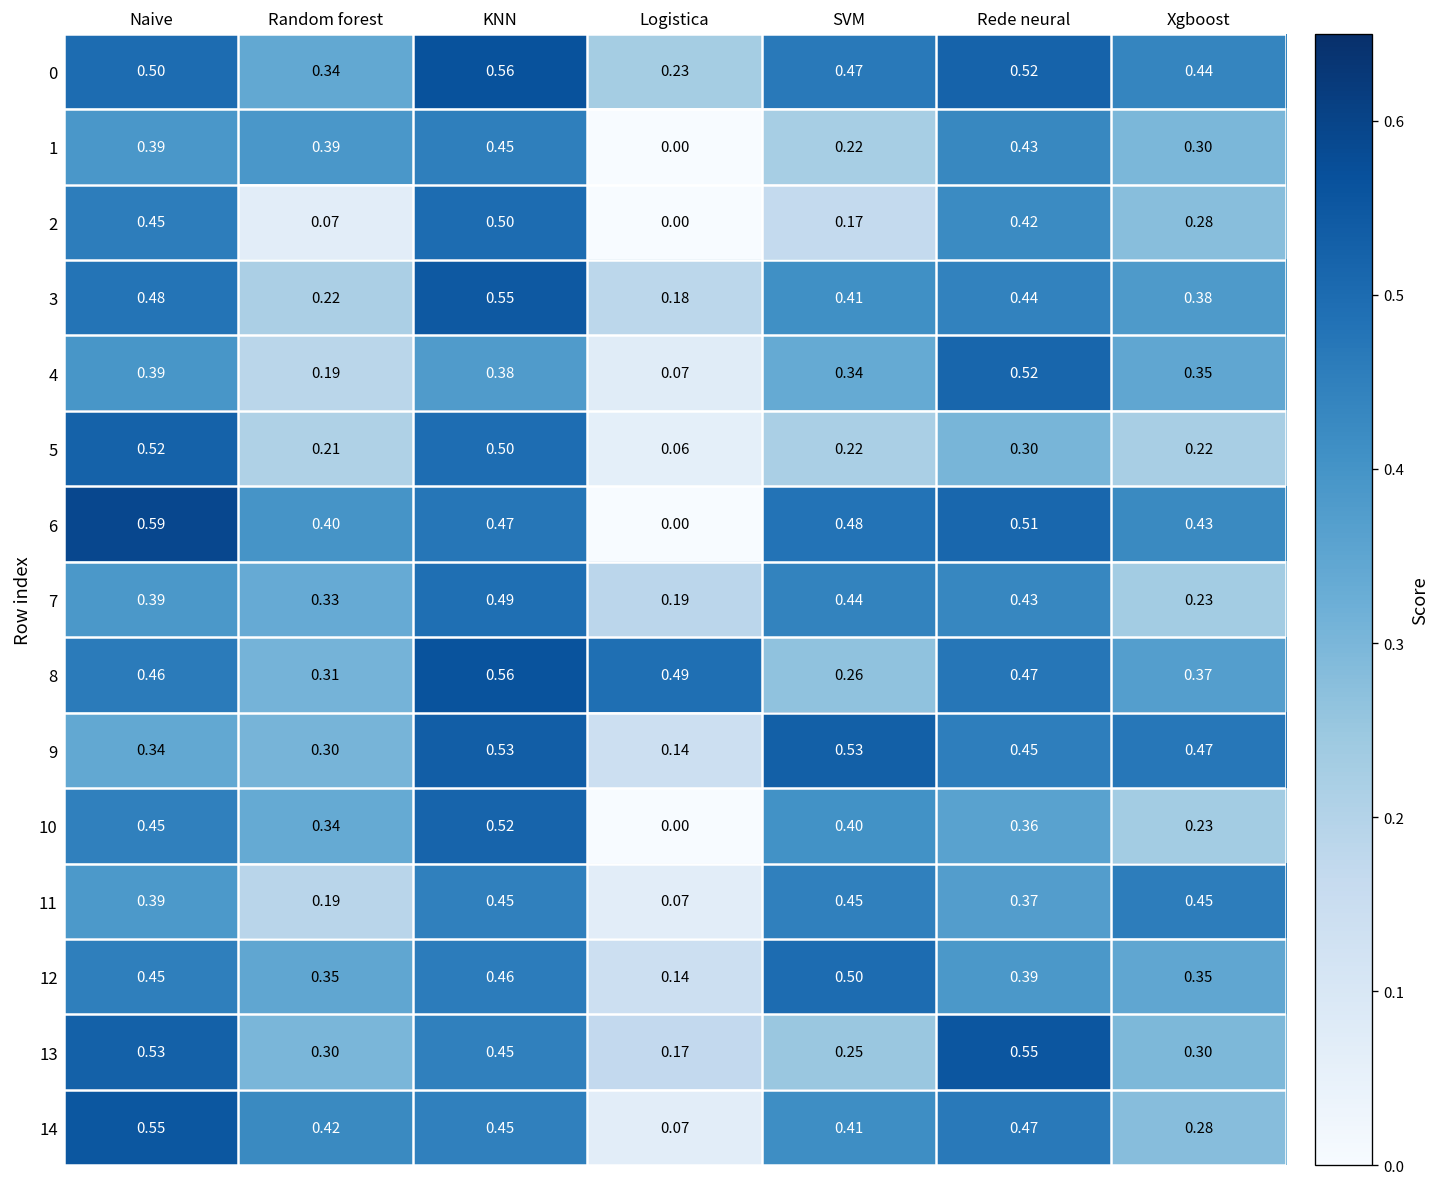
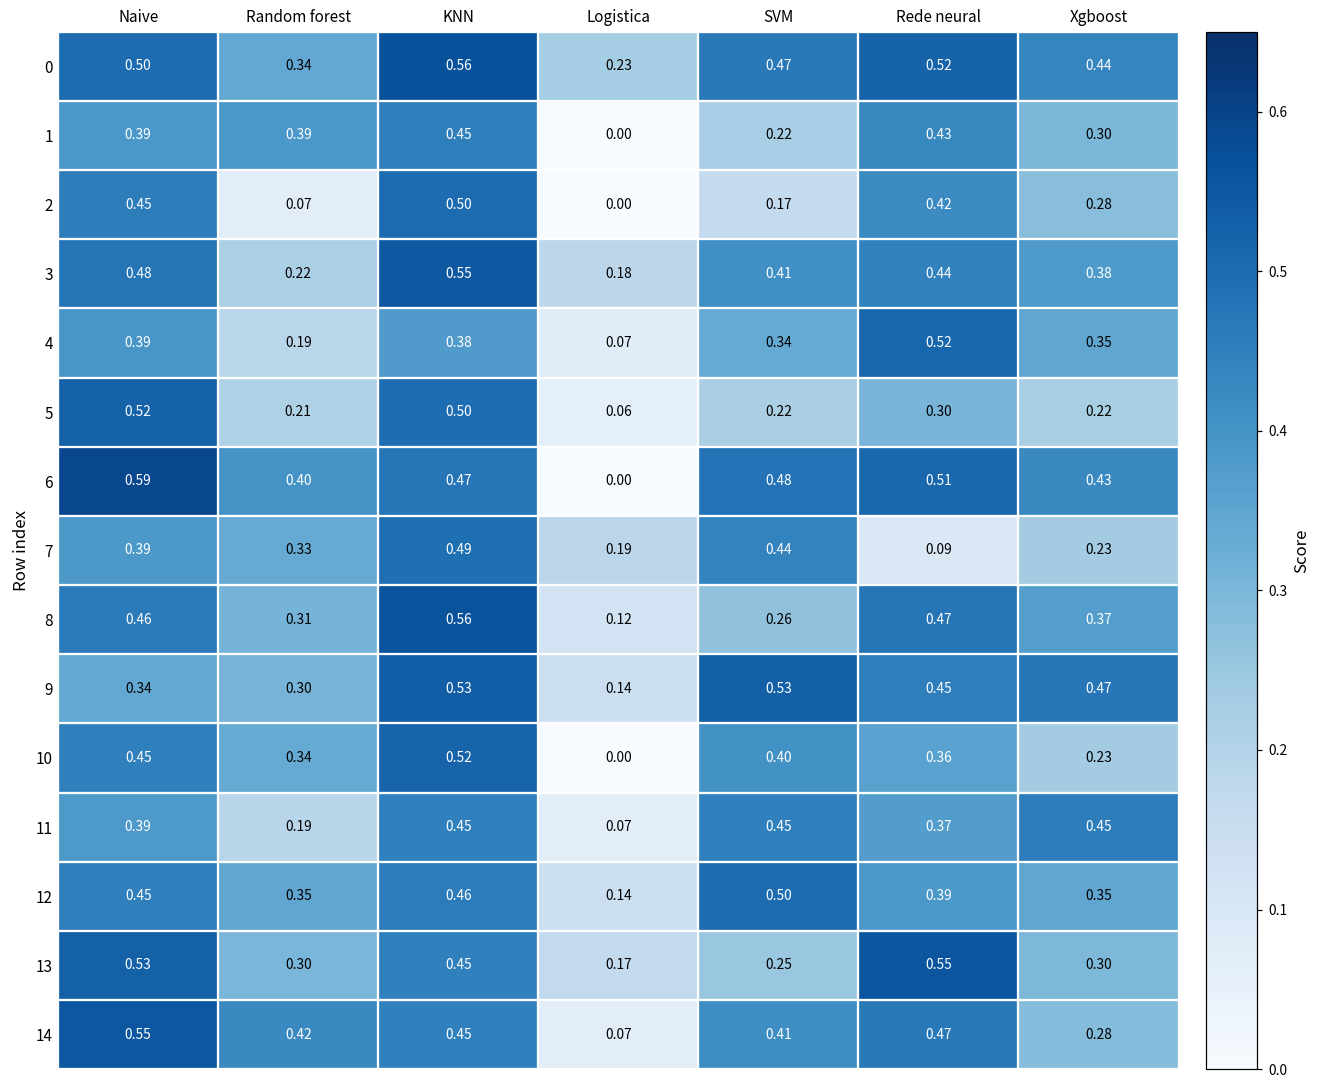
  {
    "0": {
      "Naive": 0.50,
      "Random forest": 0.34,
      "KNN": 0.56,
      "Logistica": 0.23,
      "SVM": 0.47,
      "Rede neural": 0.52,
      "Xgboost": 0.44
    },
    "1": {
      "Naive": 0.39,
      "Random forest": 0.39,
      "KNN": 0.45,
      "Logistica": 0.00,
      "SVM": 0.22,
      "Rede neural": 0.43,
      "Xgboost": 0.30
    },
    "2": {
      "Naive": 0.45,
      "Random forest": 0.07,
      "KNN": 0.50,
      "Logistica": 0.00,
      "SVM": 0.17,
      "Rede neural": 0.42,
      "Xgboost": 0.28
    },
    "3": {
      "Naive": 0.48,
      "Random forest": 0.22,
      "KNN": 0.55,
      "Logistica": 0.18,
      "SVM": 0.41,
      "Rede neural": 0.44,
      "Xgboost": 0.38
    },
    "4": {
      "Naive": 0.39,
      "Random forest": 0.19,
      "KNN": 0.38,
      "Logistica": 0.07,
      "SVM": 0.34,
      "Rede neural": 0.52,
      "Xgboost": 0.35
    },
    "5": {
      "Naive": 0.52,
      "Random forest": 0.21,
      "KNN": 0.50,
      "Logistica": 0.06,
      "SVM": 0.22,
      "Rede neural": 0.30,
      "Xgboost": 0.22
    },
    "6": {
      "Naive": 0.59,
      "Random forest": 0.40,
      "KNN": 0.47,
      "Logistica": 0.00,
      "SVM": 0.48,
      "Rede neural": 0.51,
      "Xgboost": 0.43
    },
    "7": {
      "Naive": 0.39,
      "Random forest": 0.33,
      "KNN": 0.49,
      "Logistica": 0.19,
      "SVM": 0.44,
-     "Rede neural": 0.43,
+     "Rede neural": 0.09,
      "Xgboost": 0.23
    },
    "8": {
      "Naive": 0.46,
      "Random forest": 0.31,
      "KNN": 0.56,
-     "Logistica": 0.49,
+     "Logistica": 0.12,
      "SVM": 0.26,
      "Rede neural": 0.47,
      "Xgboost": 0.37
    },
    "9": {
      "Naive": 0.34,
      "Random forest": 0.30,
      "KNN": 0.53,
      "Logistica": 0.14,
      "SVM": 0.53,
      "Rede neural": 0.45,
      "Xgboost": 0.47
    },
    "10": {
      "Naive": 0.45,
      "Random forest": 0.34,
      "KNN": 0.52,
      "Logistica": 0.00,
      "SVM": 0.40,
      "Rede neural": 0.36,
      "Xgboost": 0.23
    },
    "11": {
      "Naive": 0.39,
      "Random forest": 0.19,
      "KNN": 0.45,
      "Logistica": 0.07,
      "SVM": 0.45,
      "Rede neural": 0.37,
      "Xgboost": 0.45
    },
    "12": {
      "Naive": 0.45,
      "Random forest": 0.35,
      "KNN": 0.46,
      "Logistica": 0.14,
      "SVM": 0.50,
      "Rede neural": 0.39,
      "Xgboost": 0.35
    },
    "13": {
      "Naive": 0.53,
      "Random forest": 0.30,
      "KNN": 0.45,
      "Logistica": 0.17,
      "SVM": 0.25,
      "Rede neural": 0.55,
      "Xgboost": 0.30
    },
    "14": {
      "Naive": 0.55,
      "Random forest": 0.42,
      "KNN": 0.45,
      "Logistica": 0.07,
      "SVM": 0.41,
      "Rede neural": 0.47,
      "Xgboost": 0.28
    }
  }
